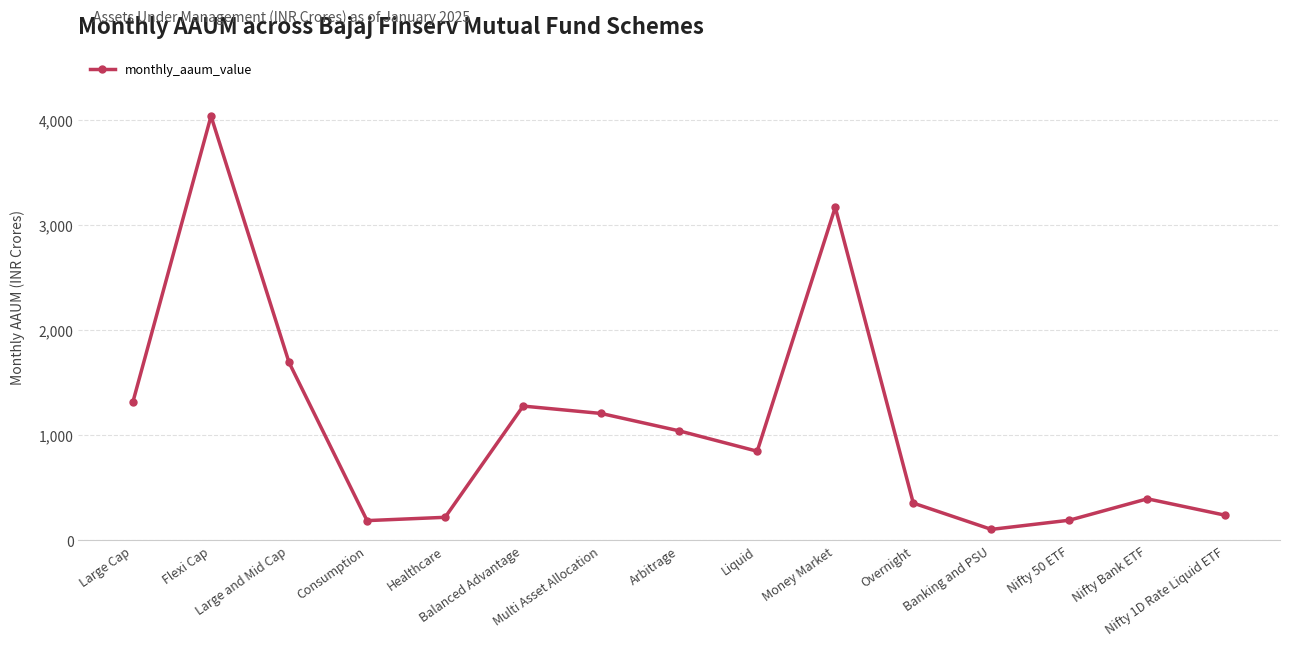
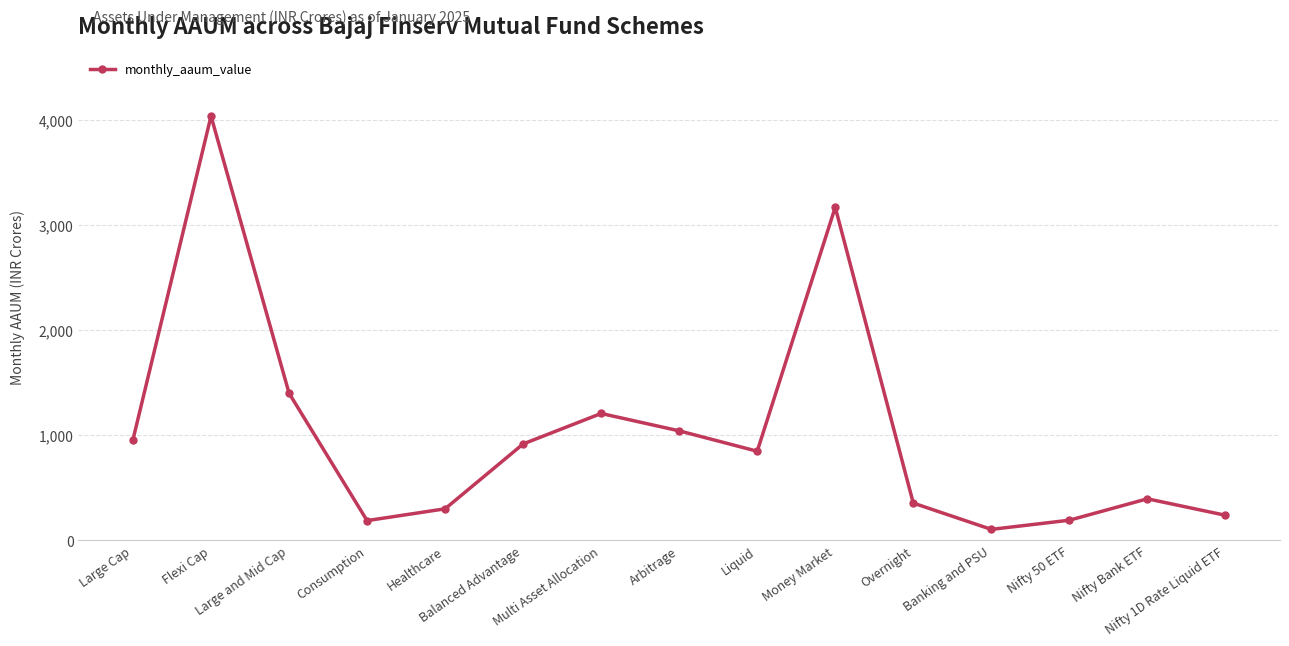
  {
-   "Large Cap": "1,320",
+   "Large Cap": "960",
    "Flexi Cap": "4,040",
-   "Large and Mid Cap": "1,690",
+   "Large and Mid Cap": "1,400",
    "Consumption": "190",
-   "Healthcare": "220",
-   "Balanced Advantage": "1,280",
+   "Healthcare": "300",
+   "Balanced Advantage": "920",
    "Multi Asset Allocation": "1,210",
    "Arbitrage": "1,040",
    "Liquid": "850",
    "Money Market": "3,170",
    "Overnight": "360",
    "Banking and PSU": "110",
    "Nifty 50 ETF": "190",
    "Nifty Bank ETF": "400",
    "Nifty 1D Rate Liquid ETF": "240"
  }
